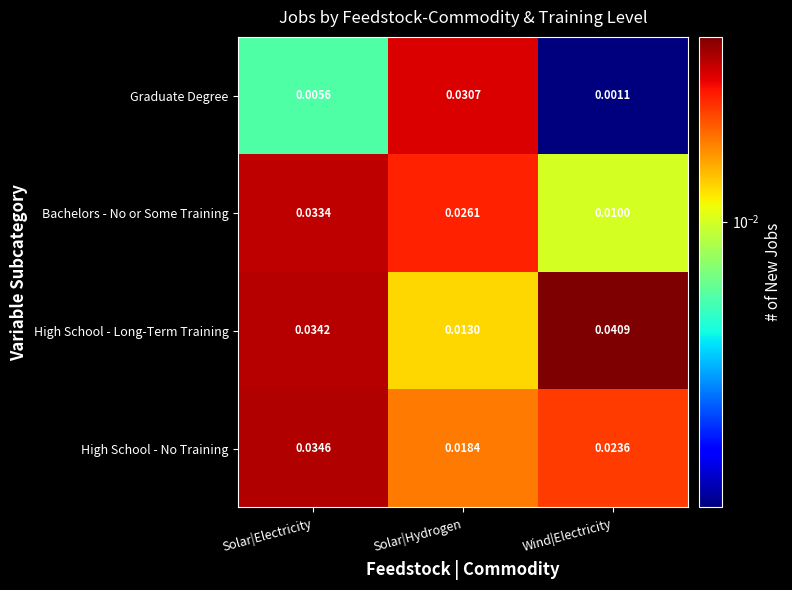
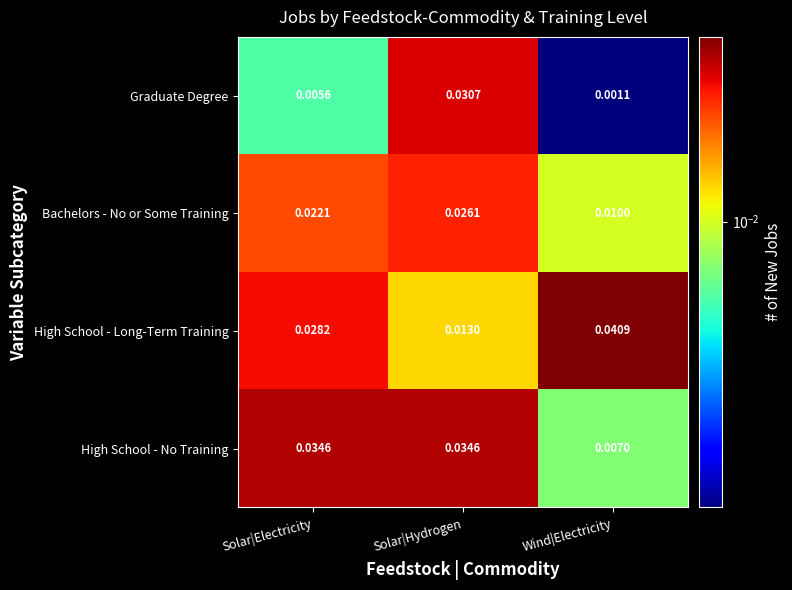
  {
    "Graduate Degree": {
      "Solar|Electricity": 0.0056,
      "Solar|Hydrogen": 0.0307,
      "Wind|Electricity": 0.0011
    },
    "Bachelors - No or Some Training": {
-     "Solar|Electricity": 0.0334,
+     "Solar|Electricity": 0.0221,
      "Solar|Hydrogen": 0.0261,
      "Wind|Electricity": 0.0100
    },
    "High School - Long-Term Training": {
-     "Solar|Electricity": 0.0342,
+     "Solar|Electricity": 0.0282,
      "Solar|Hydrogen": 0.0130,
      "Wind|Electricity": 0.0409
    },
    "High School - No Training": {
      "Solar|Electricity": 0.0346,
-     "Solar|Hydrogen": 0.0184,
-     "Wind|Electricity": 0.0236
+     "Solar|Hydrogen": 0.0346,
+     "Wind|Electricity": 0.0070
    }
  }
